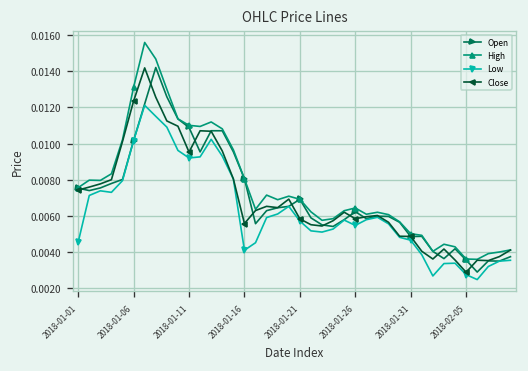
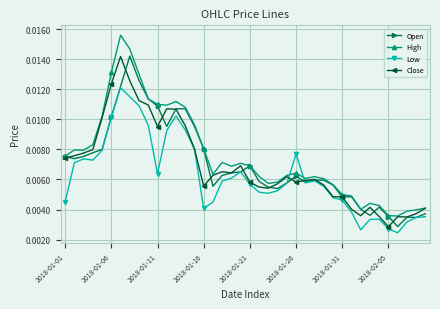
  {
    "Low": {
      "2018-01-01": 0.0045,
-     "2018-01-11": 0.0092,
+     "2018-01-11": 0.0064,
      "2018-01-16": 0.0041,
-     "2018-01-26": 0.0055,
+     "2018-01-26": 0.0077,
      "2018-01-31": 0.0046
    }
  }
